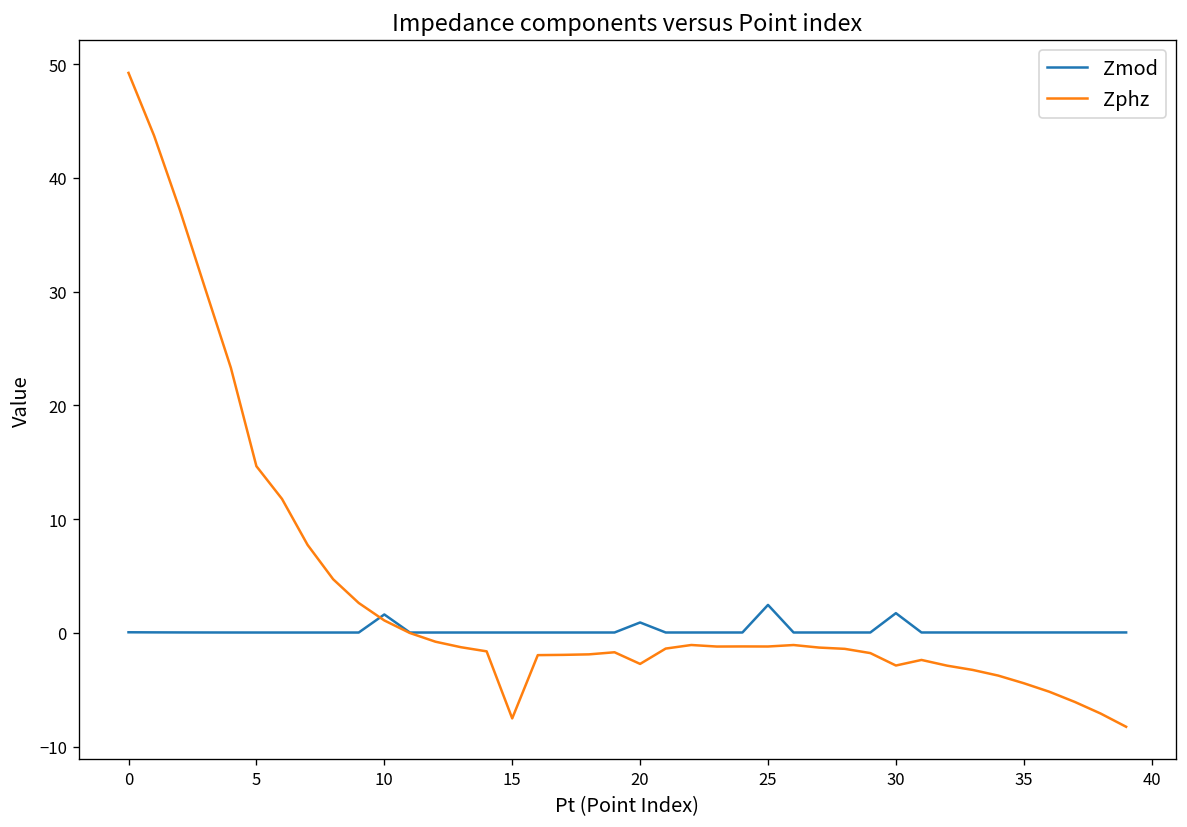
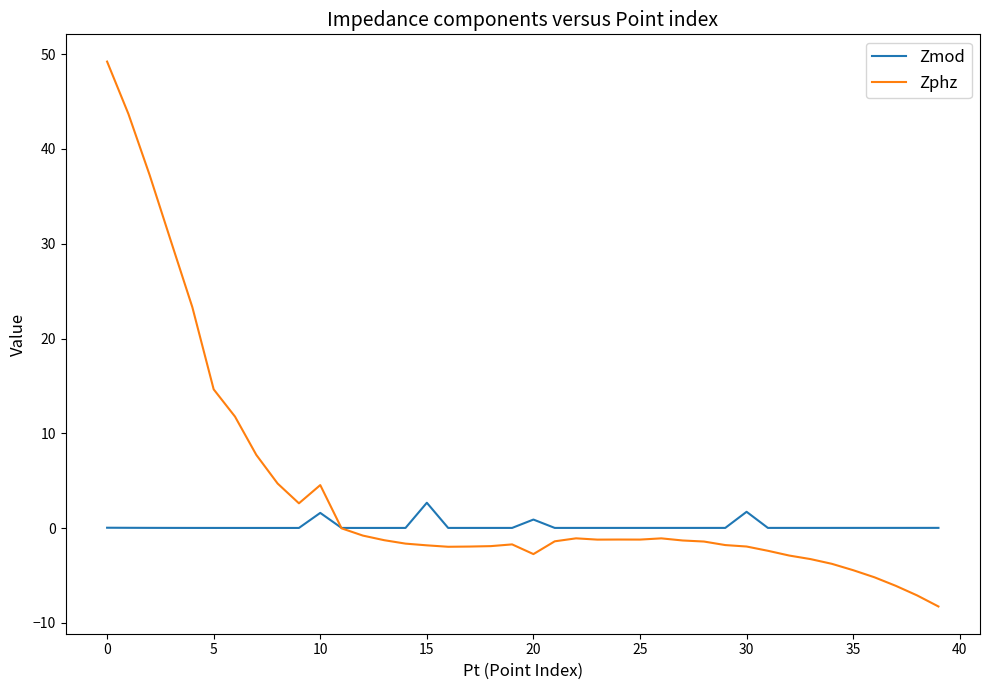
  {
    "Zmod": {
      "0": 0,
      "5": 0,
      "10": 2,
-     "15": 0,
+     "15": 3,
      "20": 1,
-     "25": 2,
+     "25": 0,
      "30": 2,
      "35": 0
    },
    "Zphz": {
      "0": 49,
      "5": 15,
-     "10": 1,
-     "15": -8,
+     "10": 5,
+     "15": -2,
      "20": -3,
      "25": -1,
-     "30": -3,
+     "30": -2,
      "35": -4
    }
  }
